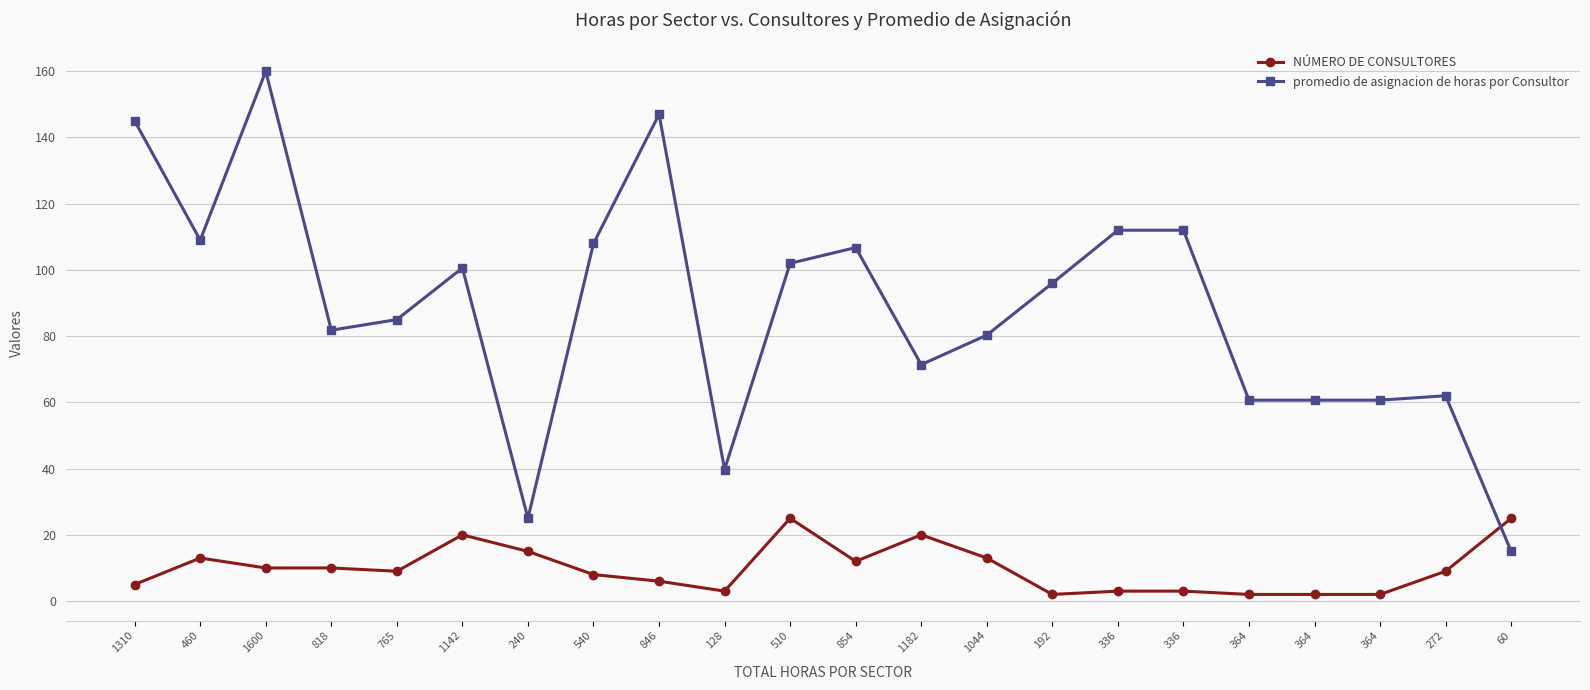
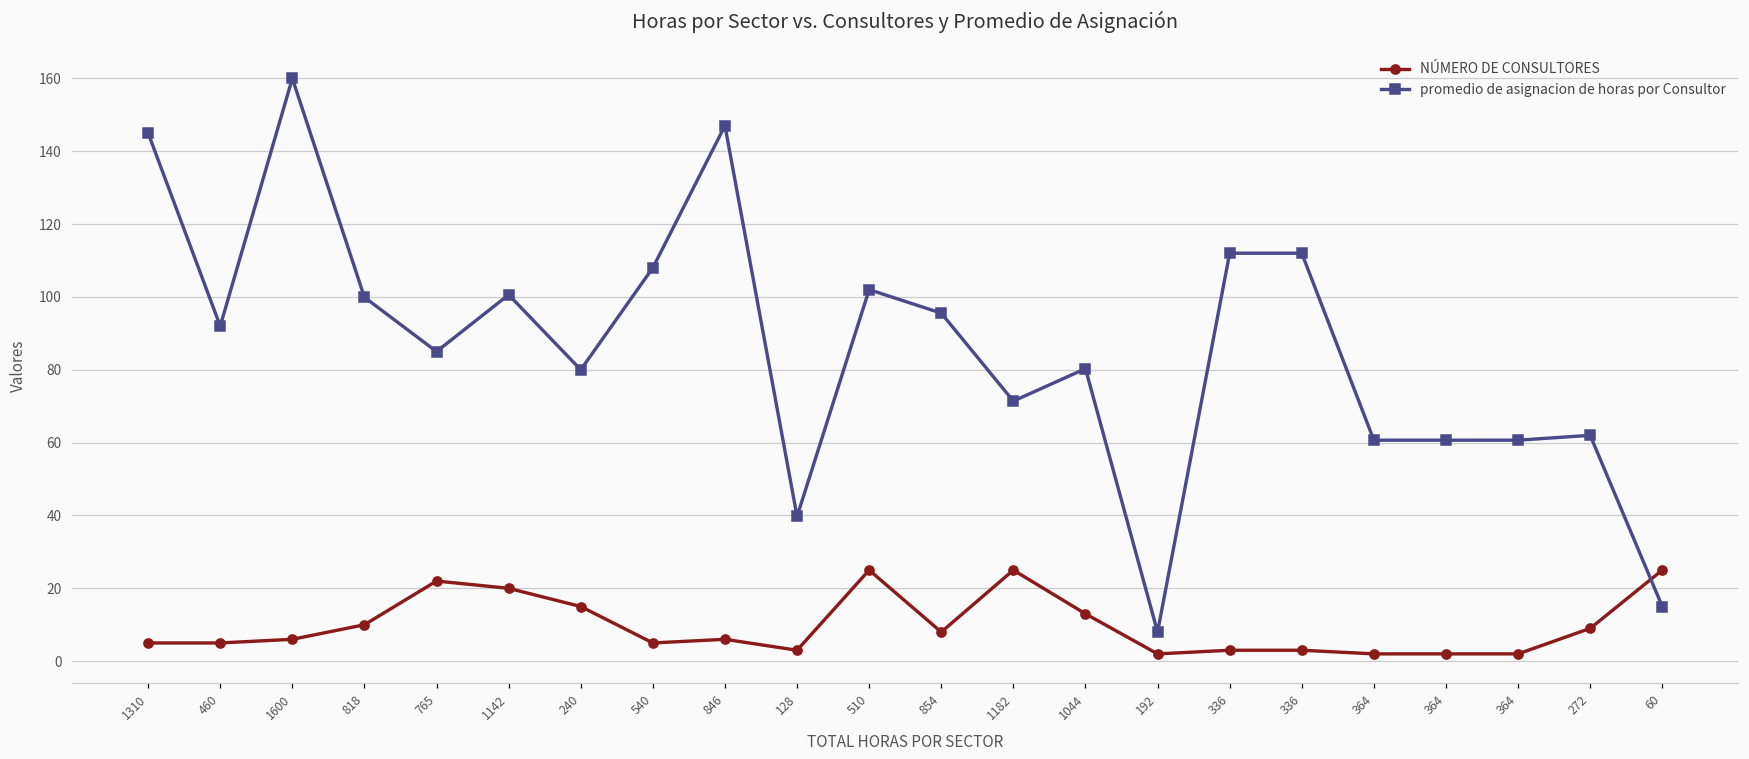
  {
    "NÚMERO DE CONSULTORES": {
      "1310": 5,
-     "460": 13,
-     "1600": 10,
+     "460": 5,
+     "1600": 6,
      "818": 10,
-     "765": 9,
+     "765": 22,
      "1142": 20,
      "240": 15,
-     "540": 8,
+     "540": 5,
      "846": 6,
      "128": 3,
      "510": 25,
-     "854": 12,
-     "1182": 20,
+     "854": 8,
+     "1182": 25,
      "1044": 13,
      "192": 2,
      "272": 9,
      "60": 25
    },
    "promedio de asignacion de horas por Consultor": {
      "1310": 145,
-     "460": 109,
+     "460": 92,
      "1600": 160,
-     "818": 82,
+     "818": 100,
      "765": 85,
      "1142": 101,
-     "240": 25,
+     "240": 80,
      "540": 108,
      "846": 147,
      "128": 40,
      "510": 102,
-     "854": 107,
+     "854": 96,
      "1182": 71,
      "1044": 80,
-     "192": 96,
+     "192": 8,
      "272": 62,
      "60": 15
    }
  }
